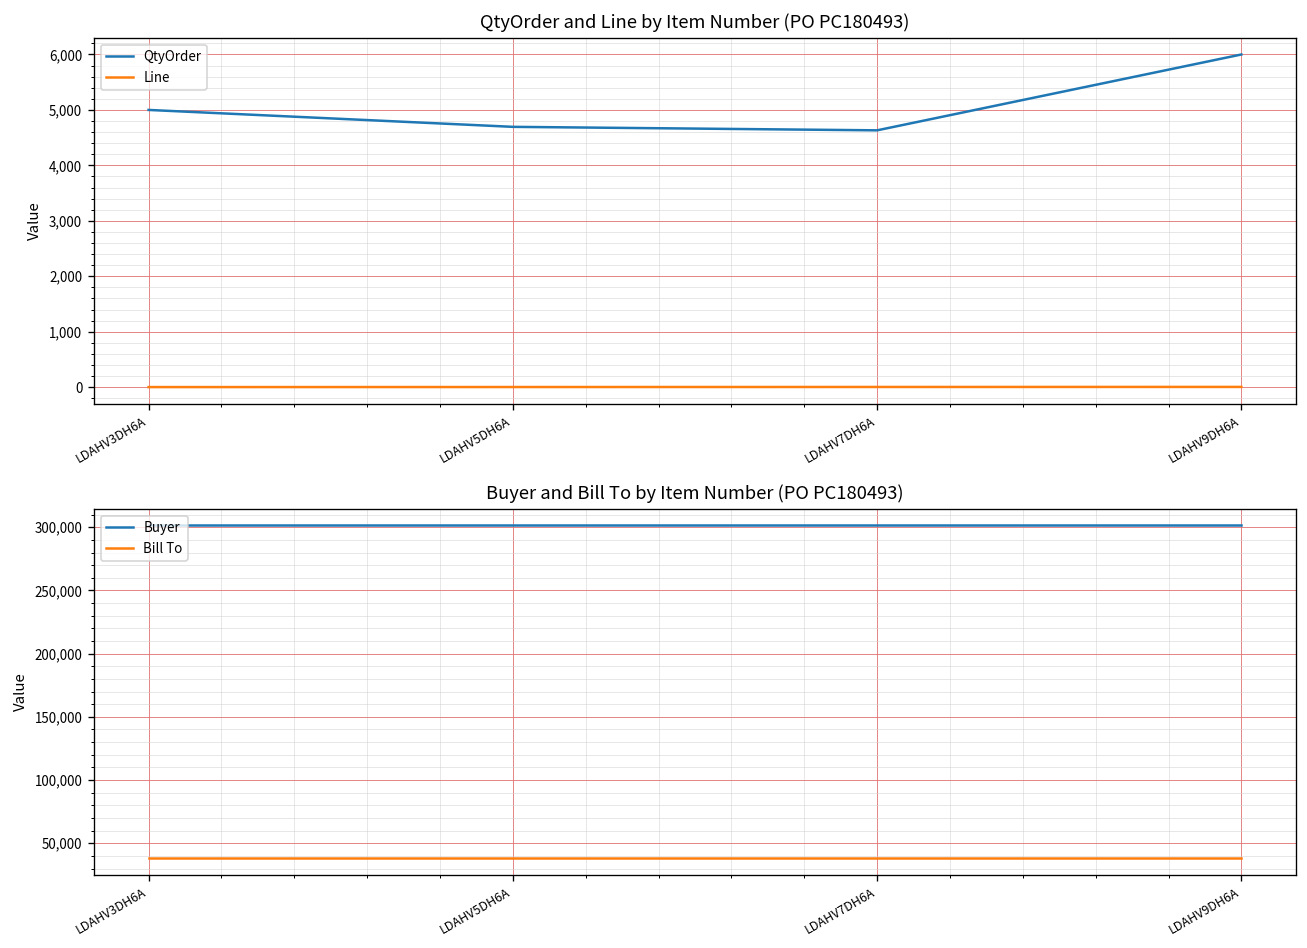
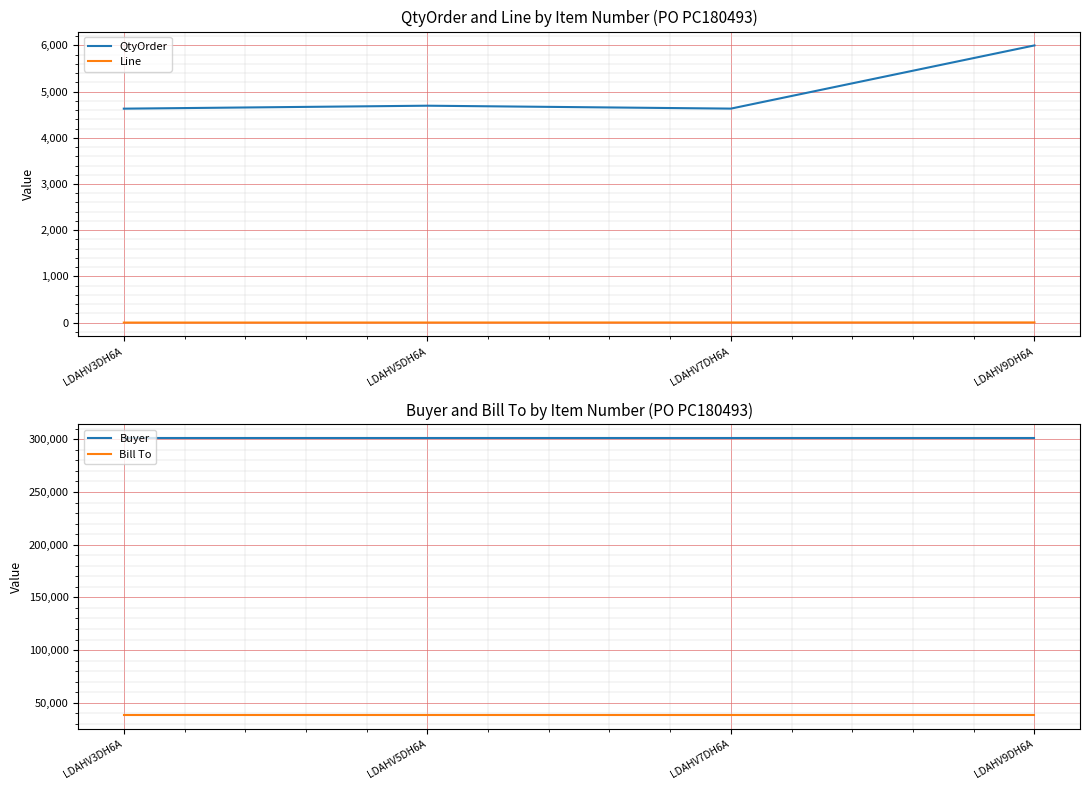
  {
    "QtyOrder and Line by Item Number (PO PC180493)": {
      "QtyOrder": {
-       "LDAHV3DH6A": "5,000",
+       "LDAHV3DH6A": "4,600",
        "LDAHV5DH6A": "4,700",
        "LDAHV7DH6A": "4,600",
        "LDAHV9DH6A": "6,000"
      },
      "Line": {
        "LDAHV3DH6A": "0",
        "LDAHV5DH6A": "0",
        "LDAHV7DH6A": "0",
        "LDAHV9DH6A": "0"
      }
    },
    "Buyer and Bill To by Item Number (PO PC180493)": {
      "Buyer": {
        "LDAHV5DH6A": "301,000",
        "LDAHV7DH6A": "301,000",
        "LDAHV9DH6A": "301,000"
      },
      "Bill To": {
        "LDAHV3DH6A": "38,000",
        "LDAHV5DH6A": "38,000",
        "LDAHV7DH6A": "38,000",
        "LDAHV9DH6A": "38,000"
      }
    }
  }
